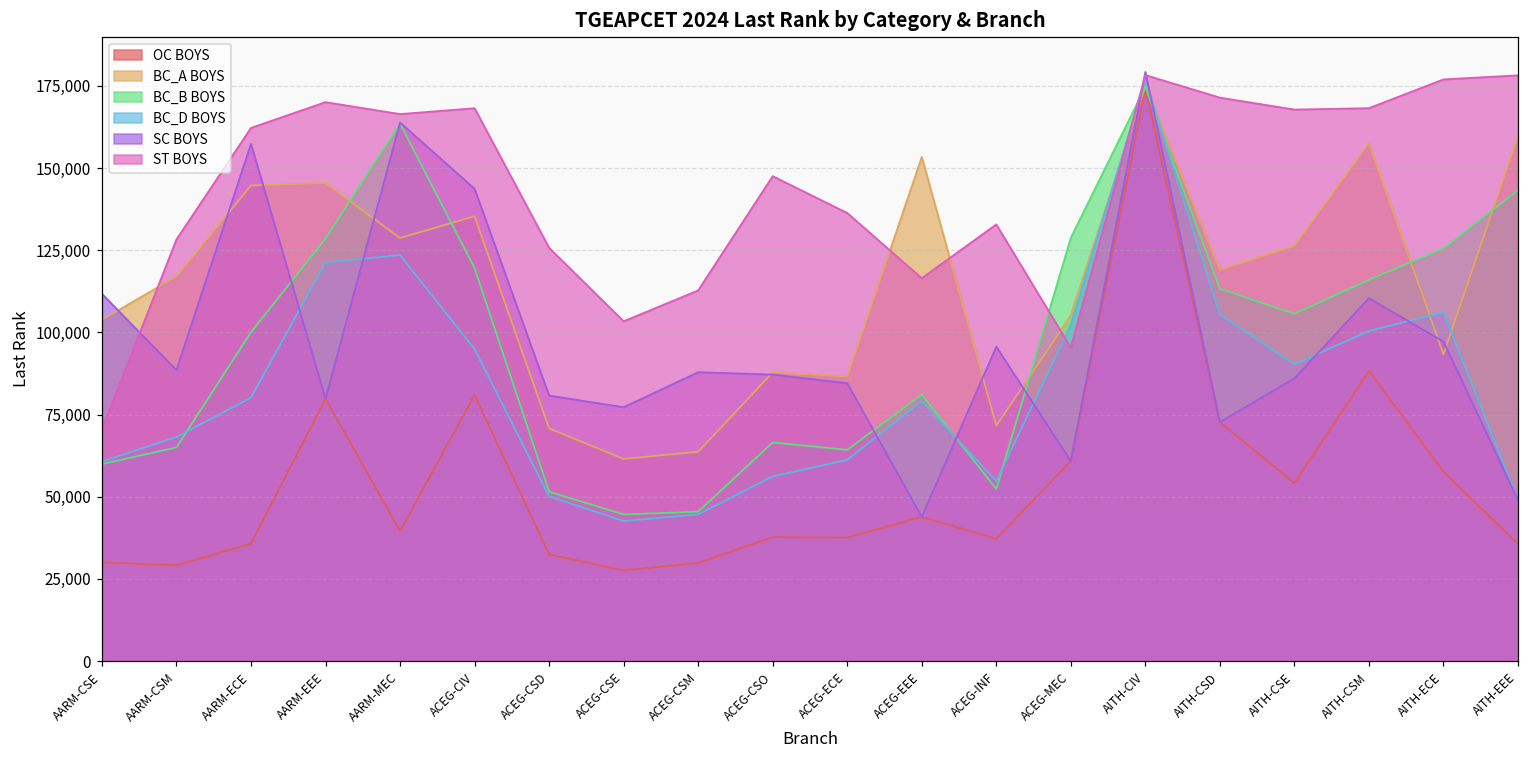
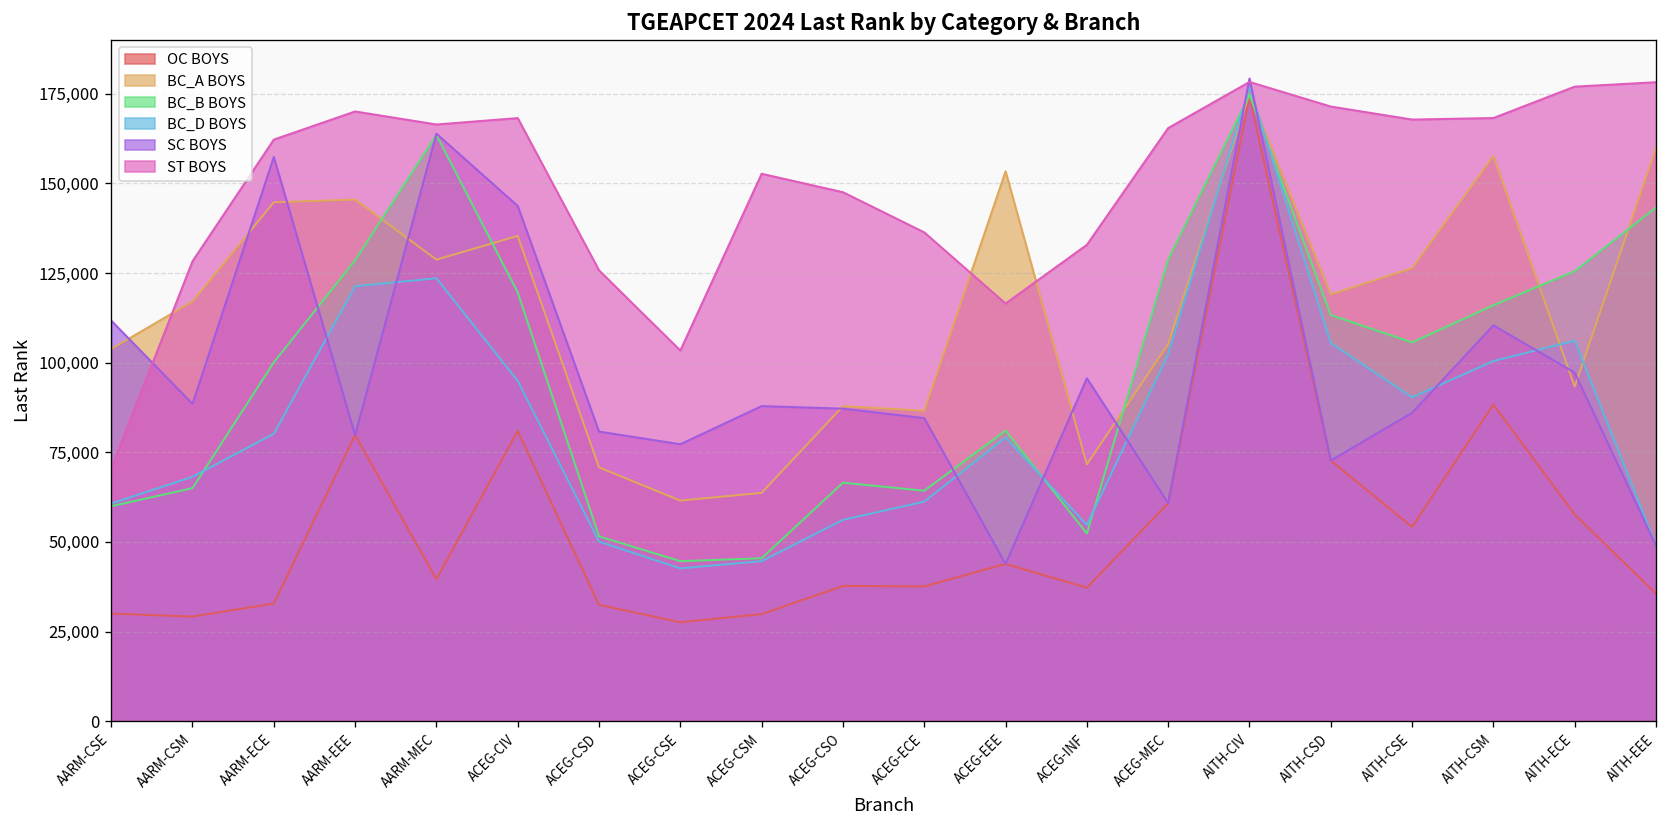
  {
    "OC BOYS": {
      "AARM-CSE": "30,000",
      "AARM-CSM": "29,000",
-     "AARM-ECE": "36,000",
+     "AARM-ECE": "33,000",
      "AARM-MEC": "40,000",
      "ACEG-CIV": "81,000",
      "ACEG-CSD": "32,000",
      "ACEG-CSE": "28,000",
      "ACEG-CSM": "30,000",
      "ACEG-CSO": "38,000",
      "ACEG-ECE": "38,000",
      "ACEG-INF": "37,000",
      "AITH-CSE": "54,000",
      "AITH-CSM": "88,000",
      "AITH-ECE": "58,000",
      "AITH-EEE": "36,000"
    },
    "BC_A BOYS": {
      "AARM-CSE": "104,000",
      "AARM-CSM": "117,000",
      "AARM-ECE": "145,000",
      "AARM-EEE": "145,000",
      "AARM-MEC": "129,000",
      "ACEG-CIV": "135,000",
      "ACEG-CSD": "71,000",
      "ACEG-CSE": "62,000",
      "ACEG-CSM": "64,000",
      "ACEG-ECE": "87,000",
      "ACEG-EEE": "153,000",
      "ACEG-INF": "72,000",
      "ACEG-MEC": "105,000",
      "AITH-CSD": "119,000",
      "AITH-CSE": "126,000",
      "AITH-CSM": "158,000",
      "AITH-ECE": "93,000",
      "AITH-EEE": "160,000"
    },
    "BC_B BOYS": {
      "AARM-CSM": "65,000",
      "AARM-ECE": "100,000",
      "AARM-EEE": "129,000",
      "ACEG-CIV": "120,000",
      "ACEG-CSD": "52,000",
      "ACEG-CSE": "45,000",
      "ACEG-CSO": "67,000",
      "ACEG-ECE": "64,000",
      "ACEG-EEE": "81,000",
      "ACEG-INF": "52,000",
      "ACEG-MEC": "129,000",
      "AITH-CSD": "113,000",
      "AITH-CSE": "106,000",
      "AITH-CSM": "116,000",
      "AITH-ECE": "126,000",
      "AITH-EEE": "143,000"
    },
    "BC_D BOYS": {
      "AARM-CSM": "68,000",
      "AARM-ECE": "80,000",
      "AARM-EEE": "121,000",
      "AARM-MEC": "124,000",
      "ACEG-CIV": "95,000",
      "ACEG-CSD": "50,000",
      "ACEG-CSE": "43,000",
      "ACEG-CSO": "56,000",
      "ACEG-ECE": "61,000",
      "ACEG-EEE": "79,000",
      "ACEG-INF": "55,000",
      "ACEG-MEC": "102,000",
      "AITH-CIV": "177,000",
      "AITH-CSD": "105,000",
      "AITH-CSE": "90,000",
      "AITH-CSM": "100,000",
      "AITH-ECE": "106,000"
    },
    "SC BOYS": {
      "AARM-CSE": "112,000",
      "AARM-CSM": "89,000",
      "AARM-ECE": "157,000",
      "ACEG-CIV": "144,000",
      "ACEG-CSD": "81,000",
      "ACEG-CSE": "77,000",
      "ACEG-CSM": "88,000",
      "ACEG-ECE": "85,000",
      "ACEG-INF": "96,000",
      "AITH-CIV": "179,000",
      "AITH-CSE": "86,000",
      "AITH-CSM": "110,000",
      "AITH-ECE": "97,000"
    },
    "ST BOYS": {
      "AARM-CSE": "70,000",
      "AARM-CSM": "128,000",
      "AARM-ECE": "162,000",
      "AARM-EEE": "170,000",
      "AARM-MEC": "166,000",
      "ACEG-CIV": "168,000",
      "ACEG-CSD": "126,000",
      "ACEG-CSE": "103,000",
-     "ACEG-CSM": "113,000",
+     "ACEG-CSM": "153,000",
      "ACEG-CSO": "148,000",
      "ACEG-ECE": "136,000",
      "ACEG-EEE": "116,000",
      "ACEG-INF": "133,000",
-     "ACEG-MEC": "95,000",
+     "ACEG-MEC": "165,000",
      "AITH-CIV": "178,000",
      "AITH-CSD": "171,000",
      "AITH-CSE": "168,000",
      "AITH-CSM": "168,000",
      "AITH-ECE": "177,000",
      "AITH-EEE": "178,000"
    }
  }
